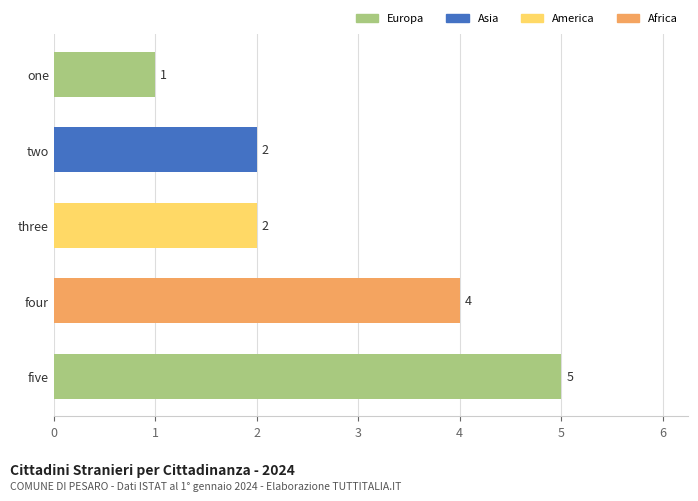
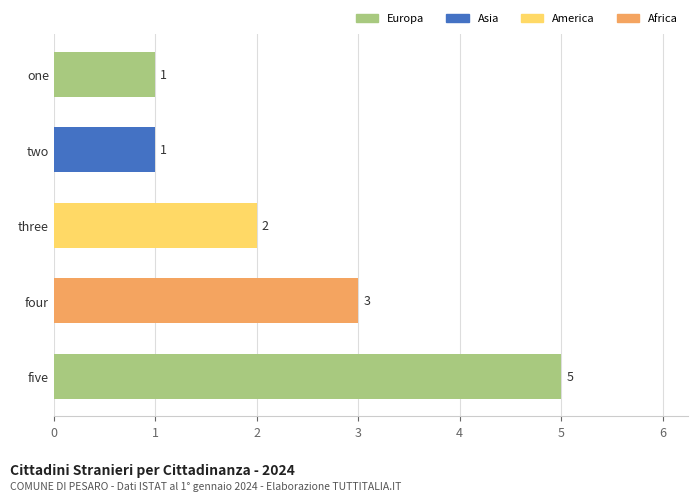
  {
    "one": 1,
-   "two": 2,
+   "two": 1,
    "three": 2,
-   "four": 4,
+   "four": 3,
    "five": 5
  }
